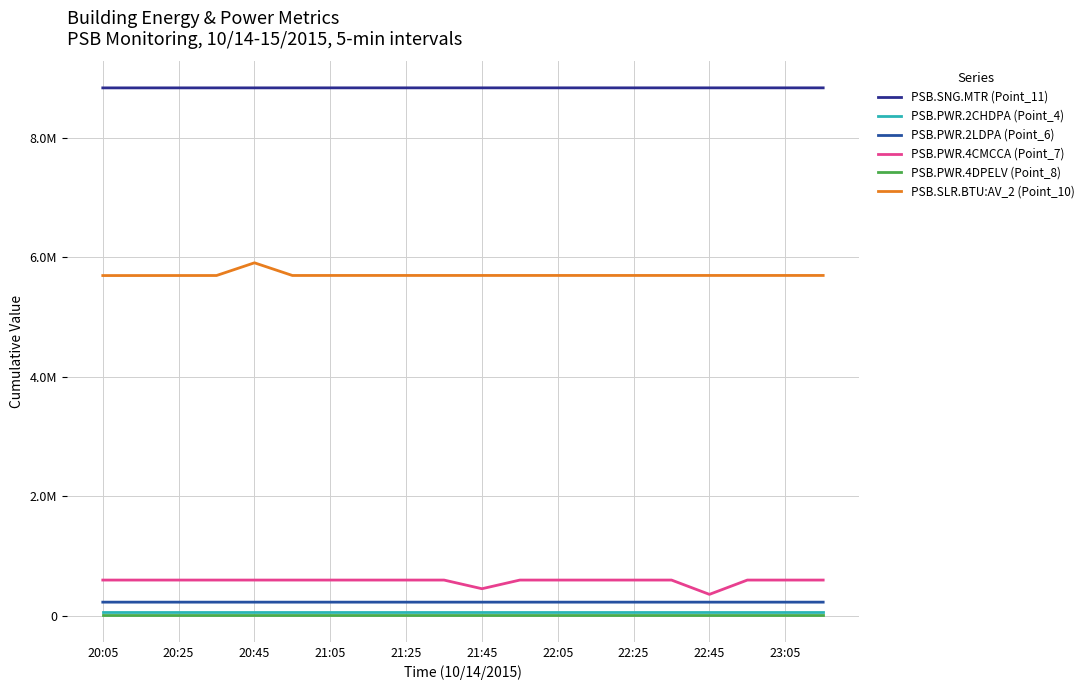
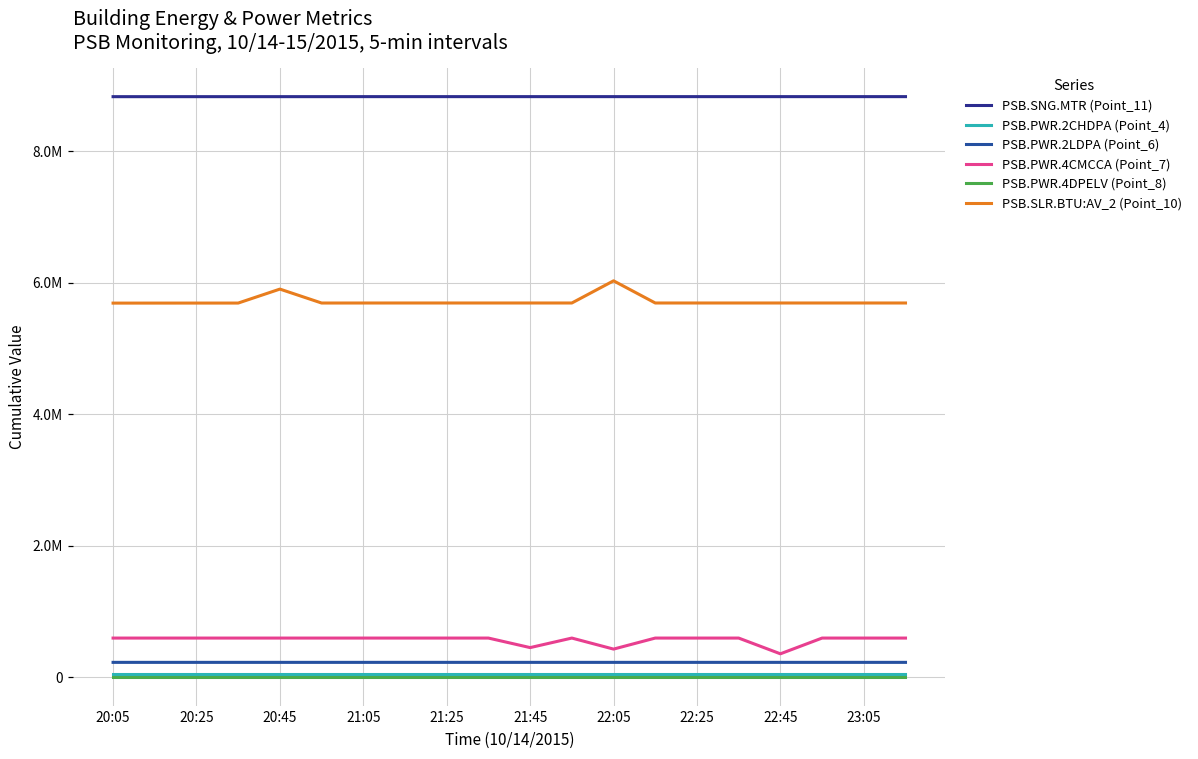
  {
    "PSB.PWR.2CHDPA (Point_4)": {
      "20:05": 100000,
      "20:25": 100000,
      "20:45": 100000,
      "21:05": 100000,
      "21:25": 100000,
      "21:45": 100000,
      "22:05": 100000,
      "22:25": 100000,
      "22:45": 100000,
      "23:05": 100000
    },
    "PSB.PWR.4CMCCA (Point_7)": {
      "20:05": 600000,
      "20:25": 600000,
      "20:45": 600000,
      "21:05": 600000,
      "21:25": 600000,
      "21:45": 500000,
-     "22:05": 600000,
+     "22:05": 400000,
      "22:25": 600000,
      "22:45": 400000,
      "23:05": 600000
    },
    "PSB.PWR.4DPELV (Point_8)": {
      "20:05": 0,
      "20:25": 0,
      "20:45": 0,
      "21:05": 0,
      "21:25": 0,
      "21:45": 0,
      "22:05": 0,
      "22:25": 0,
      "22:45": 0,
      "23:05": 0
    },
    "PSB.SLR.BTU:AV_2 (Point_10)": {
      "20:05": 5700000,
      "20:25": 5700000,
      "20:45": 5900000,
      "21:05": 5700000,
      "21:25": 5700000,
      "21:45": 5700000,
-     "22:05": 5700000,
+     "22:05": 6000000,
      "22:25": 5700000,
      "22:45": 5700000,
      "23:05": 5700000
    }
  }
